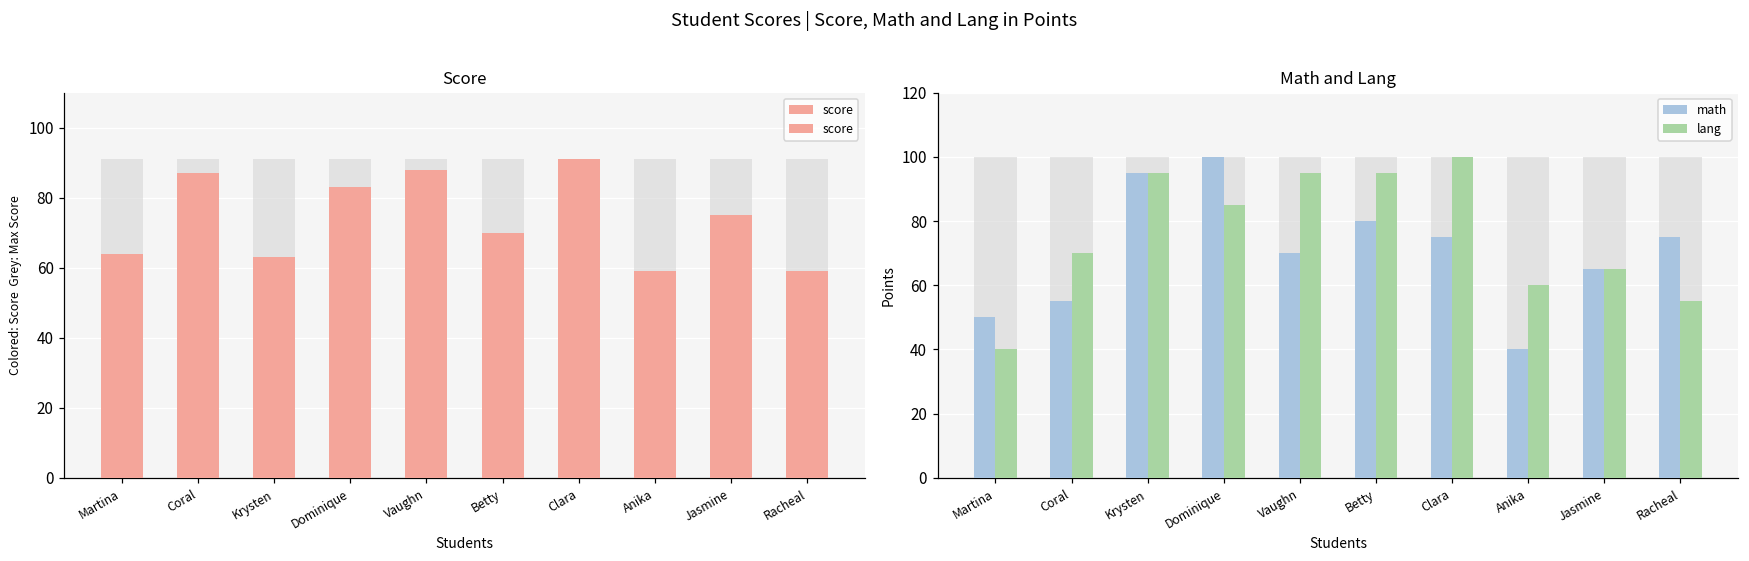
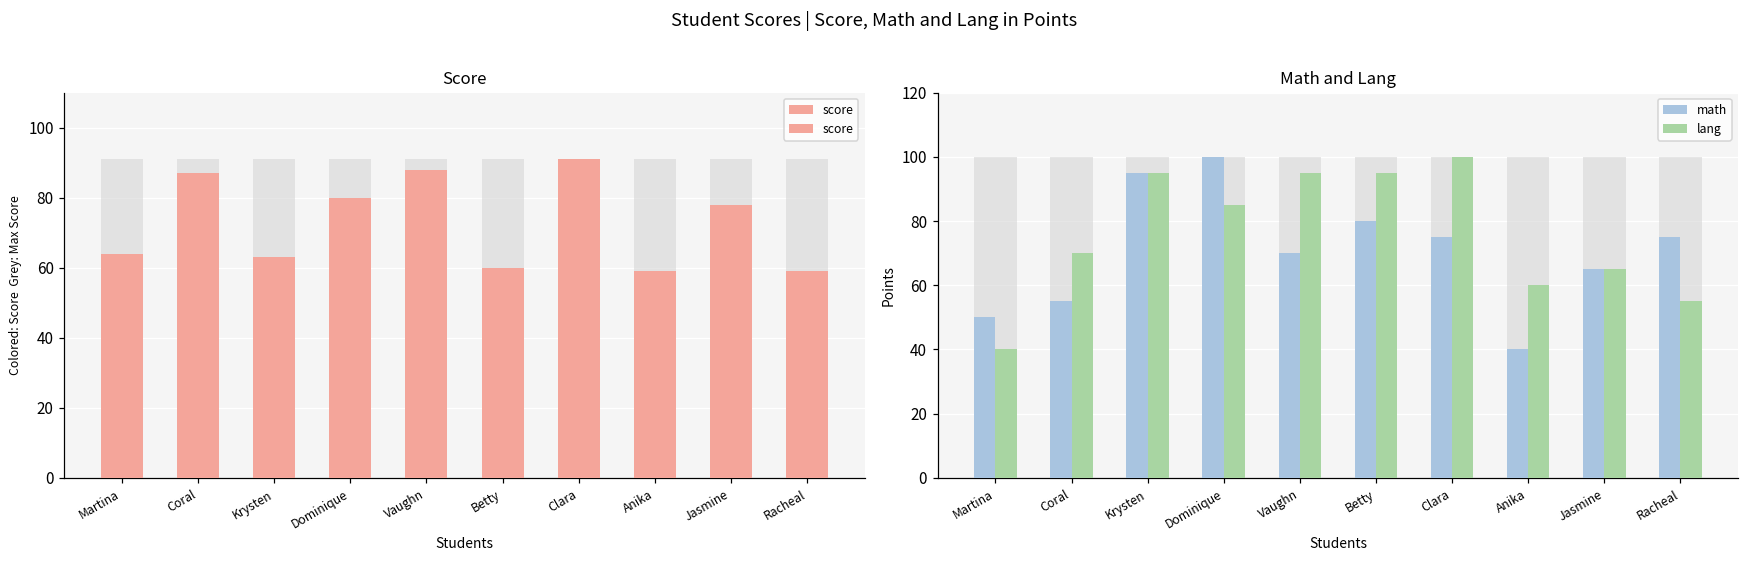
  {
    "Score": {
      "score": {
-       "Dominique": 83,
-       "Betty": 70,
+       "Dominique": 80,
+       "Betty": 60,
        "Clara": 91,
-       "Jasmine": 75
+       "Jasmine": 78
      }
    },
    "Math and Lang": {
      "lang": {
        "Clara": 100
      }
    }
  }
